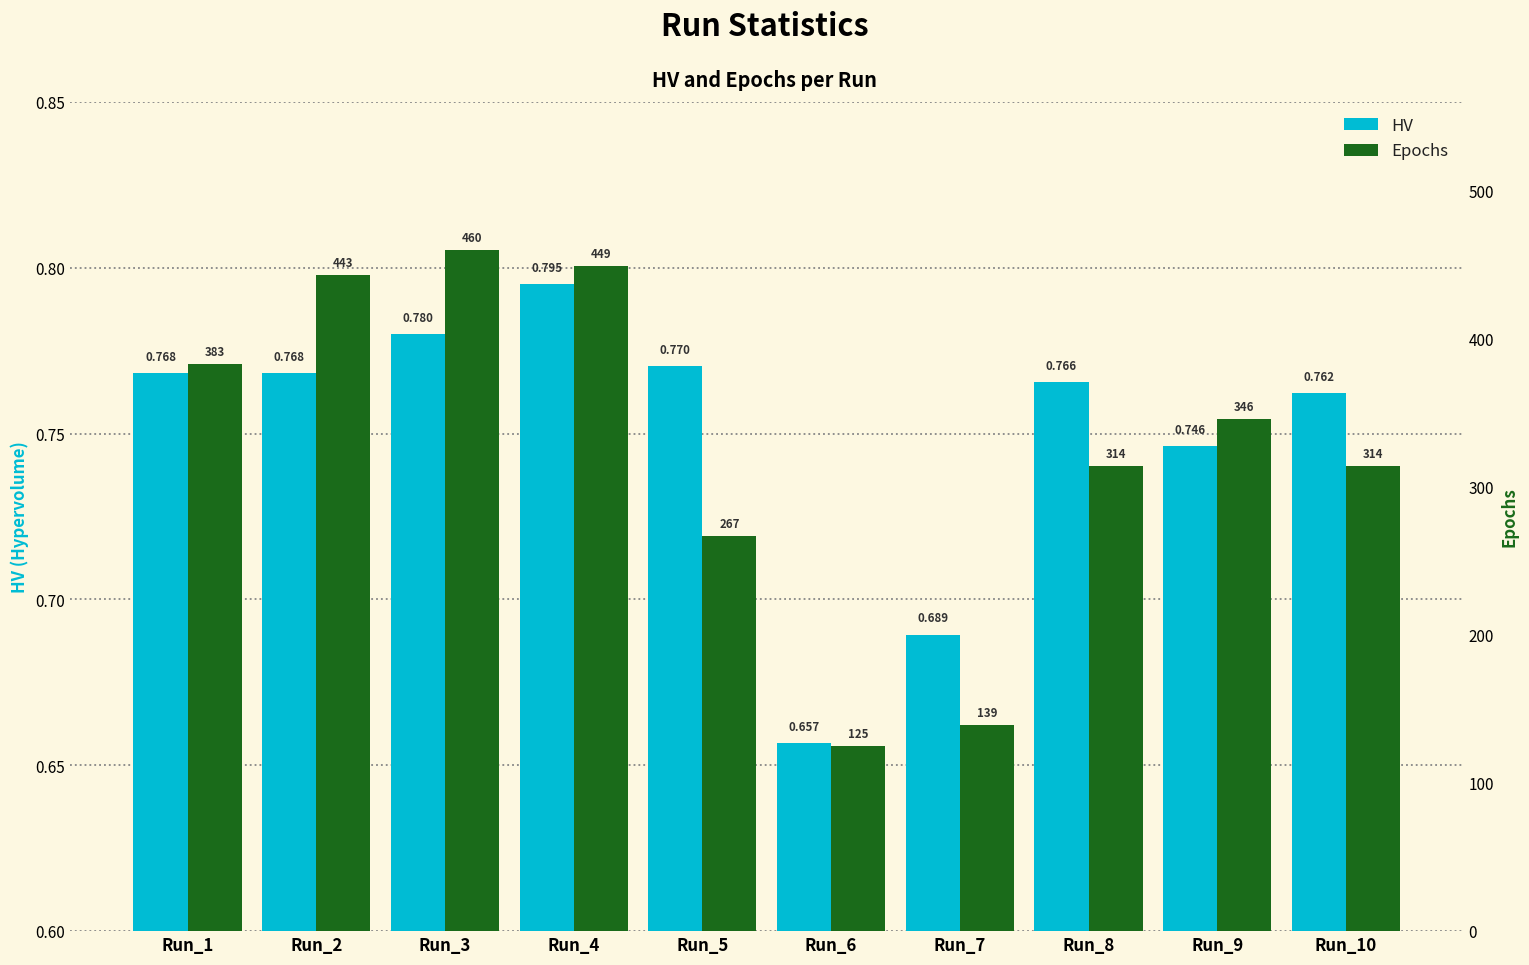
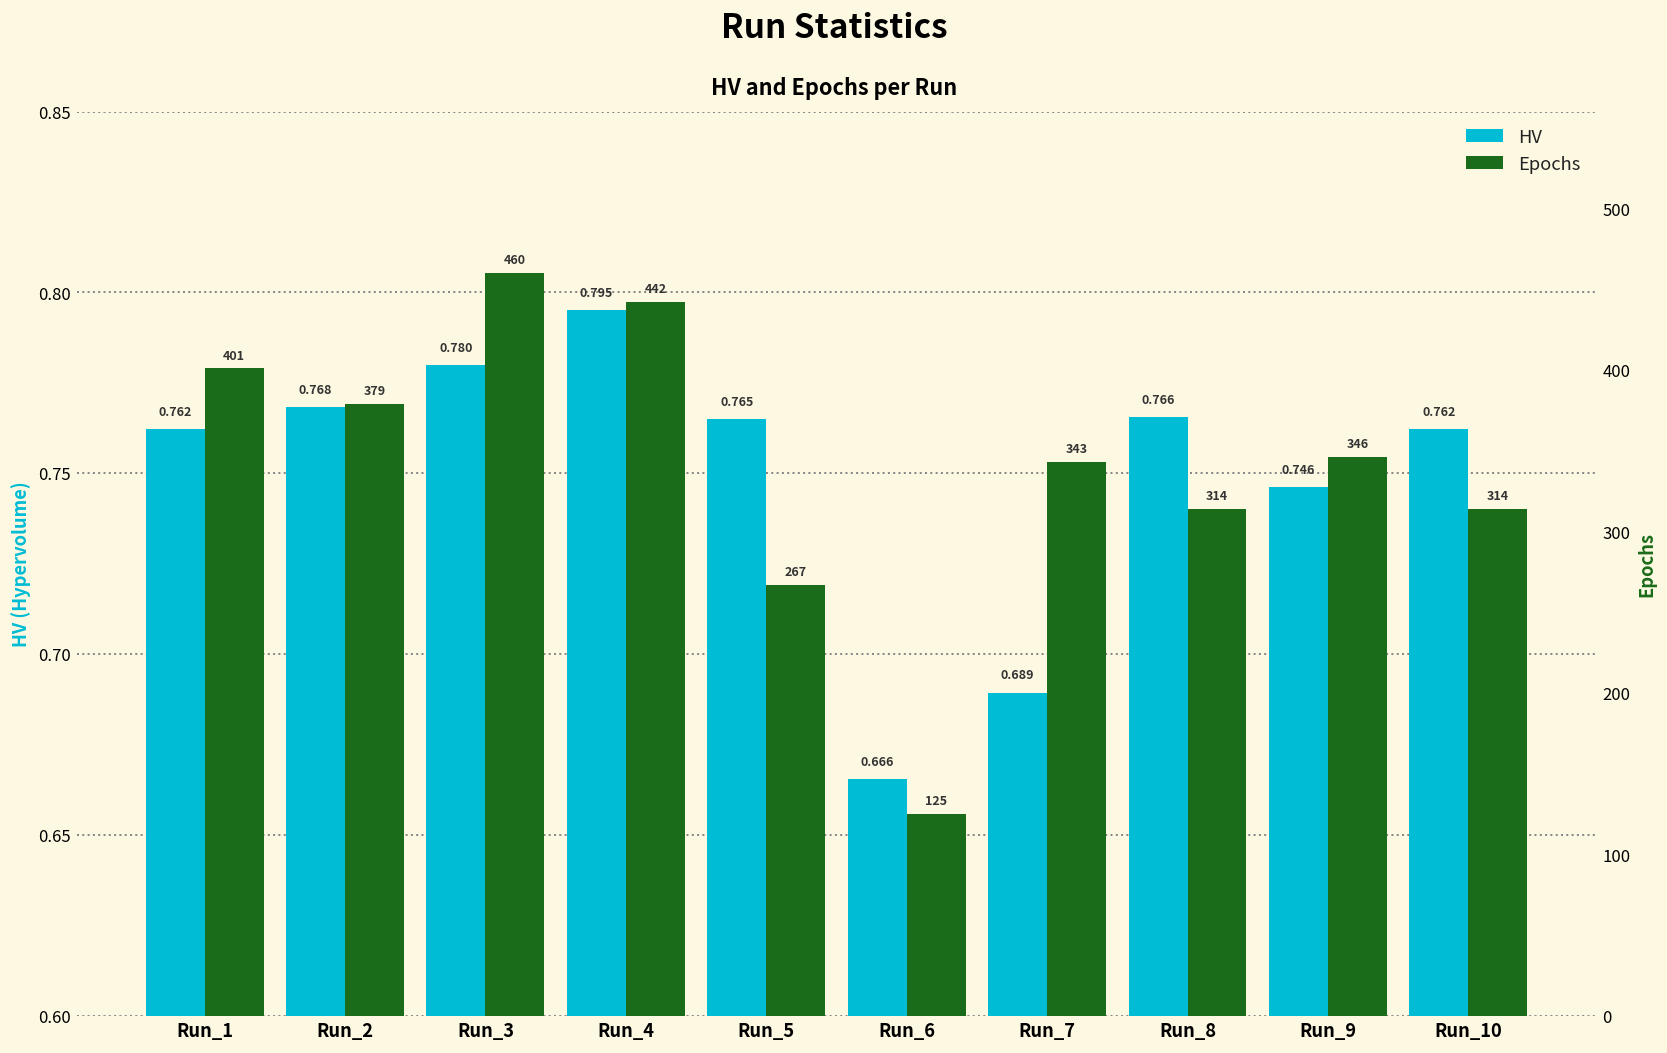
  {
    "HV": {
-     "Run_1": 0.768,
+     "Run_1": 0.762,
      "Run_2": 0.768,
      "Run_3": 0.780,
      "Run_4": 0.795,
-     "Run_5": 0.770,
-     "Run_6": 0.657,
+     "Run_5": 0.765,
+     "Run_6": 0.666,
      "Run_7": 0.689,
      "Run_8": 0.766,
      "Run_9": 0.746,
      "Run_10": 0.762
    },
    "Epochs": {
-     "Run_1": 383,
-     "Run_2": 443,
+     "Run_1": 401,
+     "Run_2": 379,
      "Run_3": 460,
-     "Run_4": 449,
+     "Run_4": 442,
      "Run_5": 267,
      "Run_6": 125,
-     "Run_7": 139,
+     "Run_7": 343,
      "Run_8": 314,
      "Run_9": 346,
      "Run_10": 314
    }
  }
